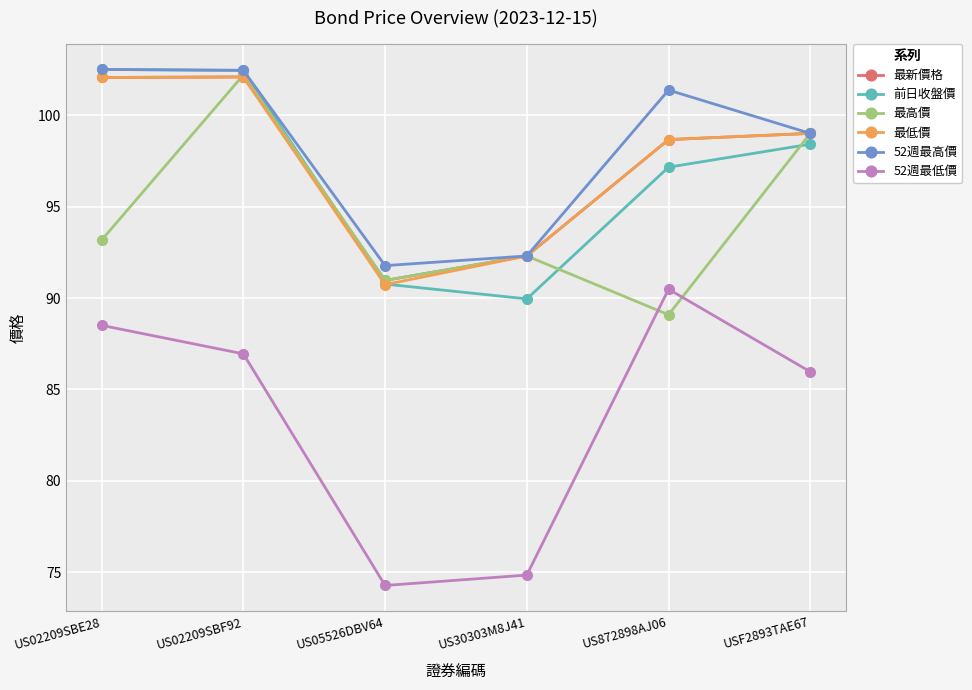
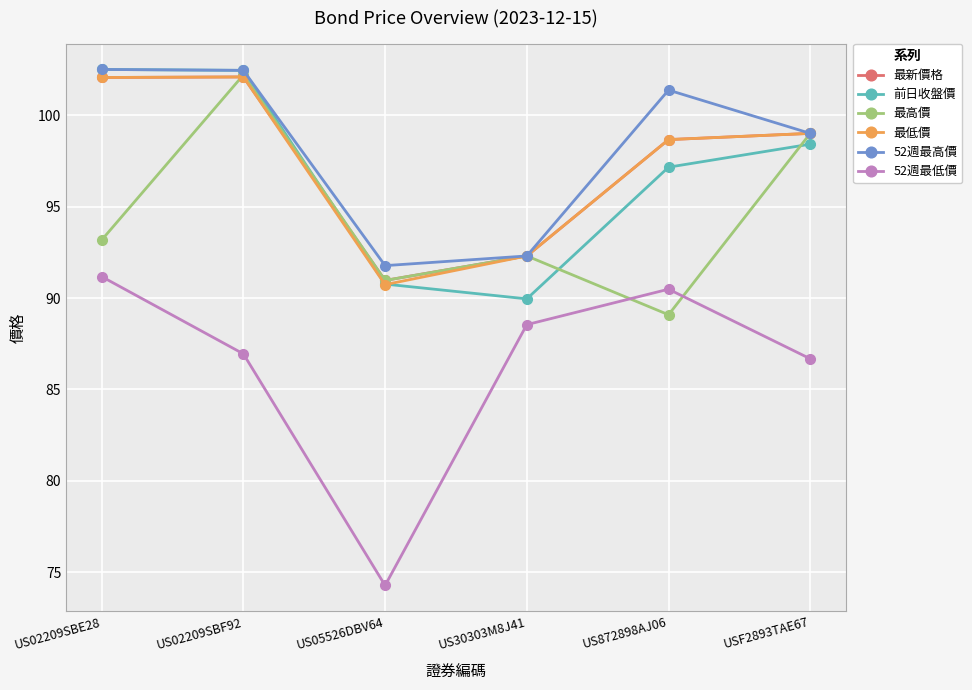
  {
    "最高價": {
      "US02209SBE28": 93.2,
      "US872898AJ06": 89.1
    },
    "52週最低價": {
-     "US02209SBE28": 88.5,
+     "US02209SBE28": 91.2,
      "US02209SBF92": 87.0,
      "US05526DBV64": 74.3,
-     "US30303M8J41": 74.8,
+     "US30303M8J41": 88.6,
      "US872898AJ06": 90.5,
-     "USF2893TAE67": 86.0
+     "USF2893TAE67": 86.7
    }
  }
